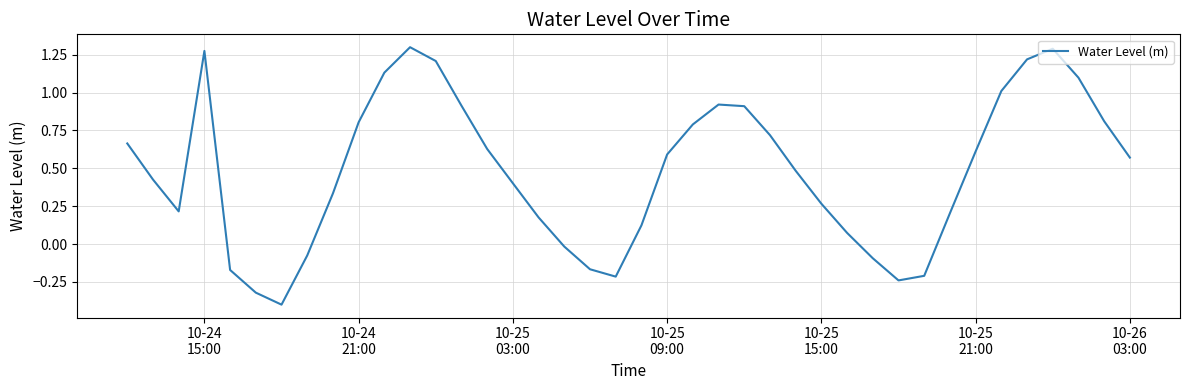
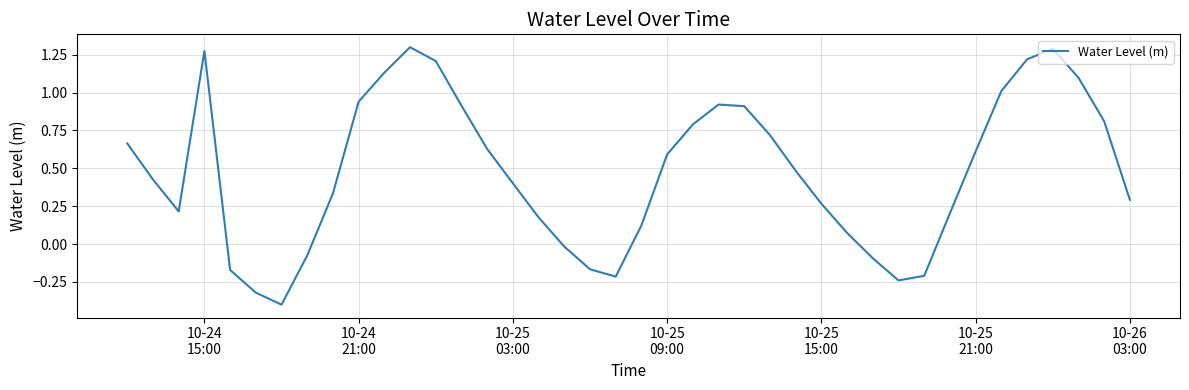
  {
    "10-24 15:00": 1.28,
-   "10-24 21:00": 0.80,
+   "10-24 21:00": 0.94,
    "10-25 03:00": 0.40,
    "10-25 09:00": 0.59,
    "10-25 15:00": 0.27,
    "10-25 21:00": 0.61,
-   "10-26 03:00": 0.57
+   "10-26 03:00": 0.29
  }
